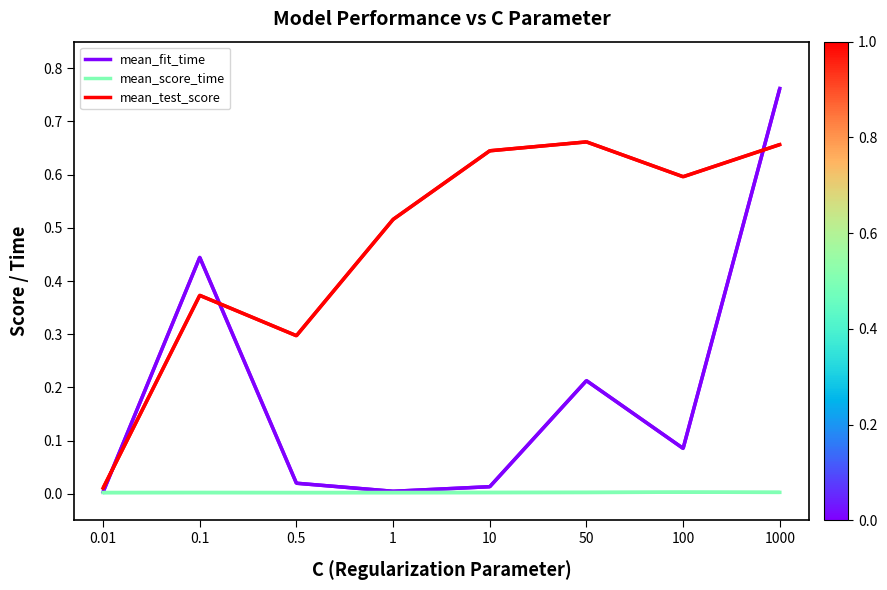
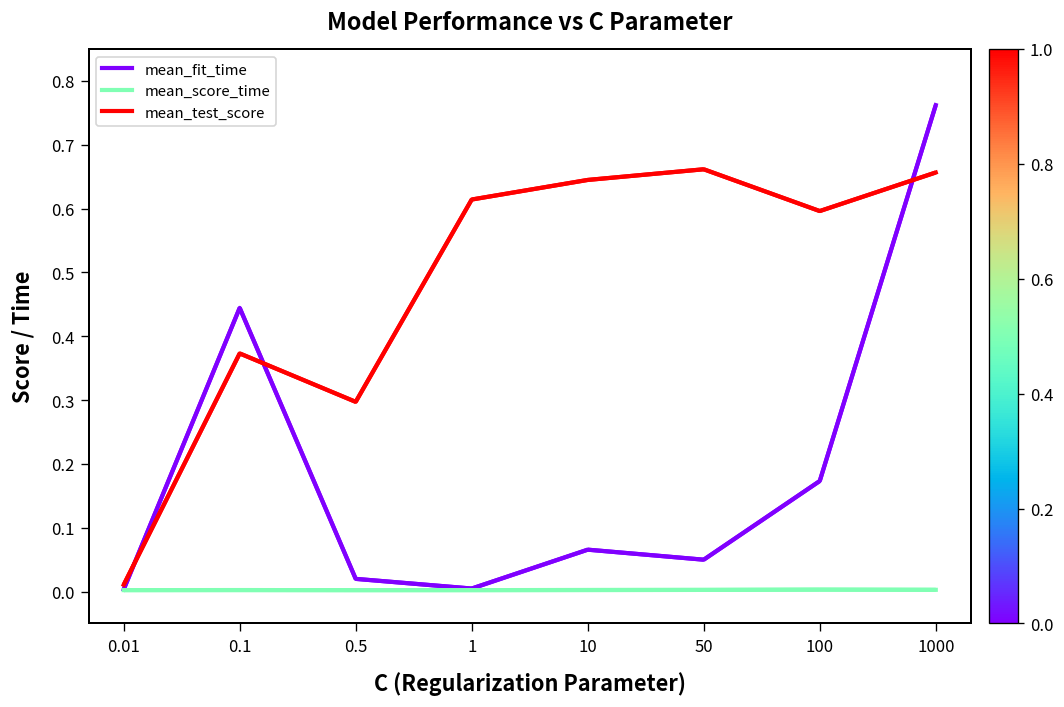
  {
    "mean_fit_time": {
      "0.1": 0.44,
      "0.5": 0.02,
-     "10": 0.01,
-     "50": 0.21,
-     "100": 0.09,
+     "10": 0.07,
+     "50": 0.05,
+     "100": 0.17,
      "1000": 0.76
    },
    "mean_score_time": {
      "0.1": 0.00,
      "0.5": 0.00,
      "10": 0.00,
      "50": 0.00,
      "100": 0.00,
      "1000": 0.00
    },
    "mean_test_score": {
      "0.01": 0.01,
      "0.1": 0.37,
      "0.5": 0.30,
-     "1": 0.52,
+     "1": 0.61,
      "10": 0.64,
      "50": 0.66,
      "100": 0.60,
      "1000": 0.66
    }
  }
